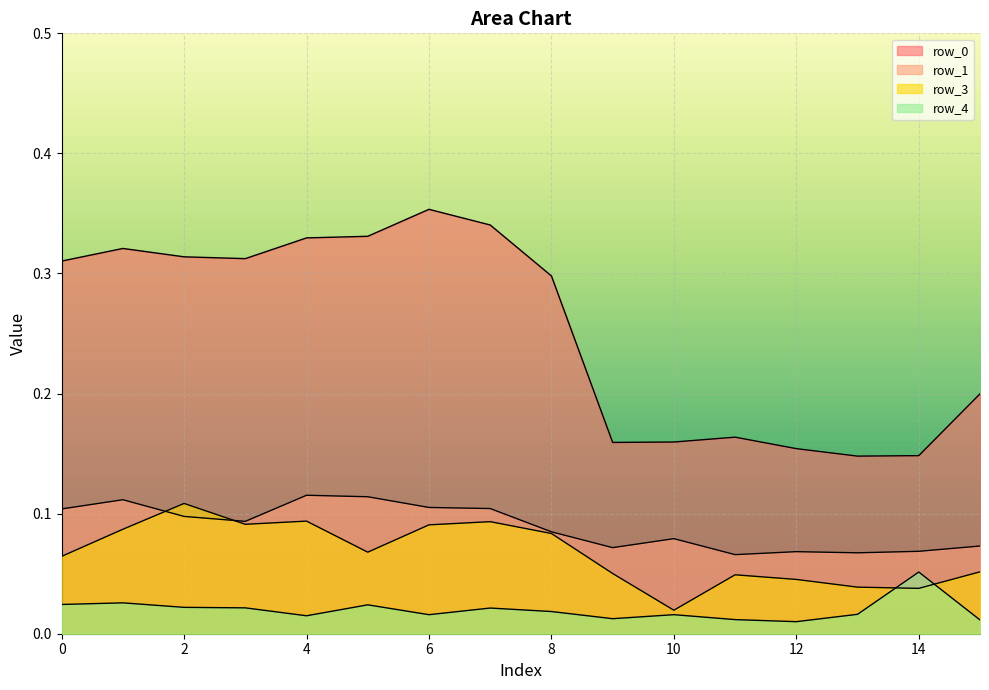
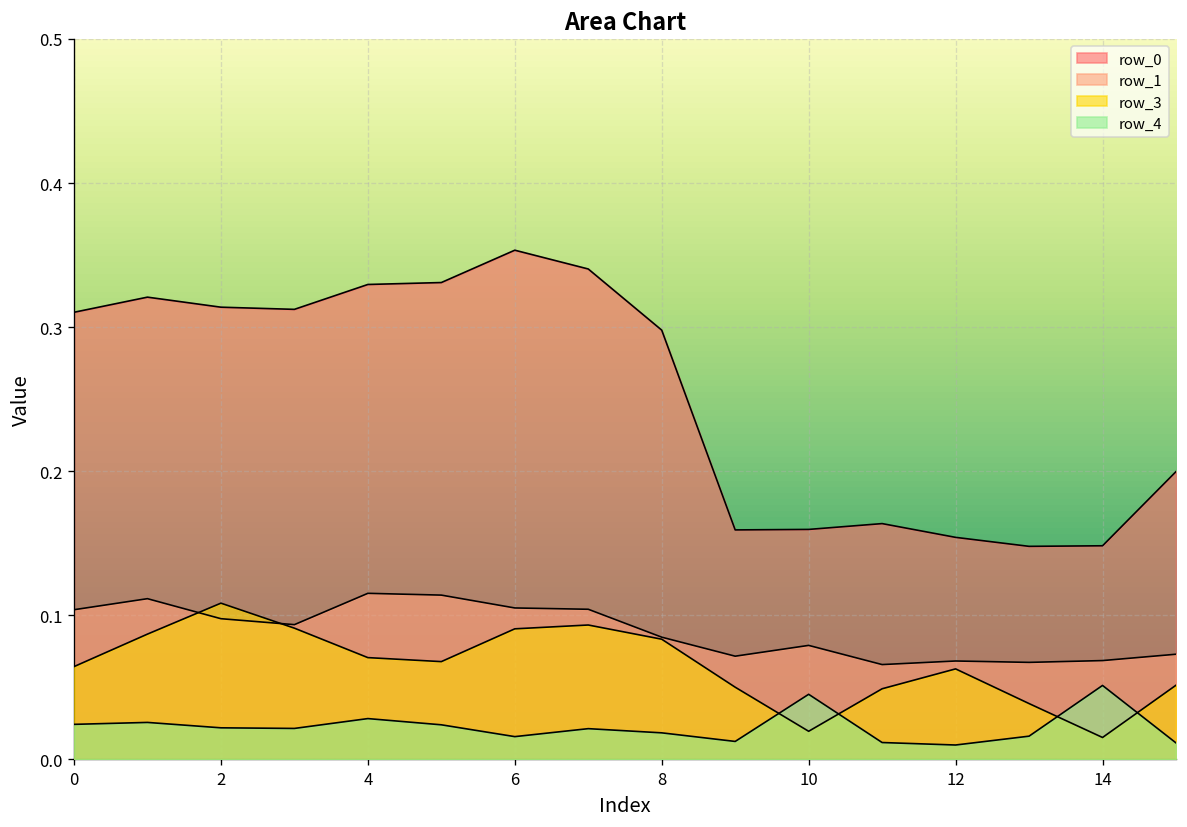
  {
    "row_3": {
      "0": 0.064,
      "2": 0.108,
-     "4": 0.094,
+     "4": 0.071,
      "6": 0.091,
      "10": 0.020,
-     "12": 0.045,
-     "14": 0.038
+     "12": 0.063,
+     "14": 0.015
    },
    "row_4": {
      "0": 0.024,
      "2": 0.022,
-     "4": 0.015,
+     "4": 0.028,
      "6": 0.016,
      "8": 0.018,
-     "10": 0.016,
+     "10": 0.045,
      "12": 0.010,
      "14": 0.051
    }
  }
